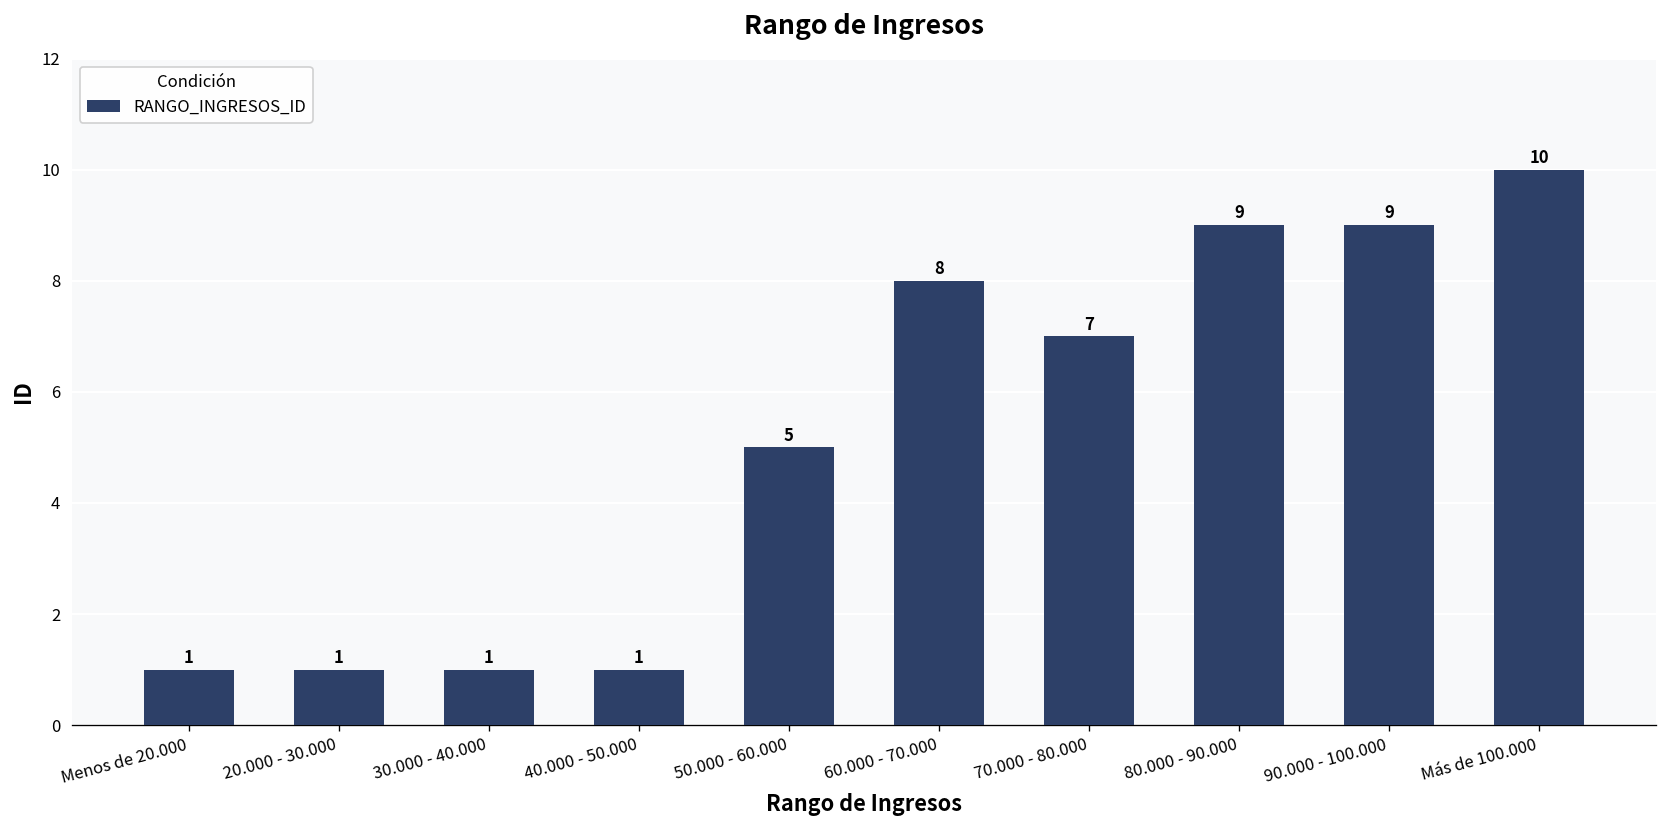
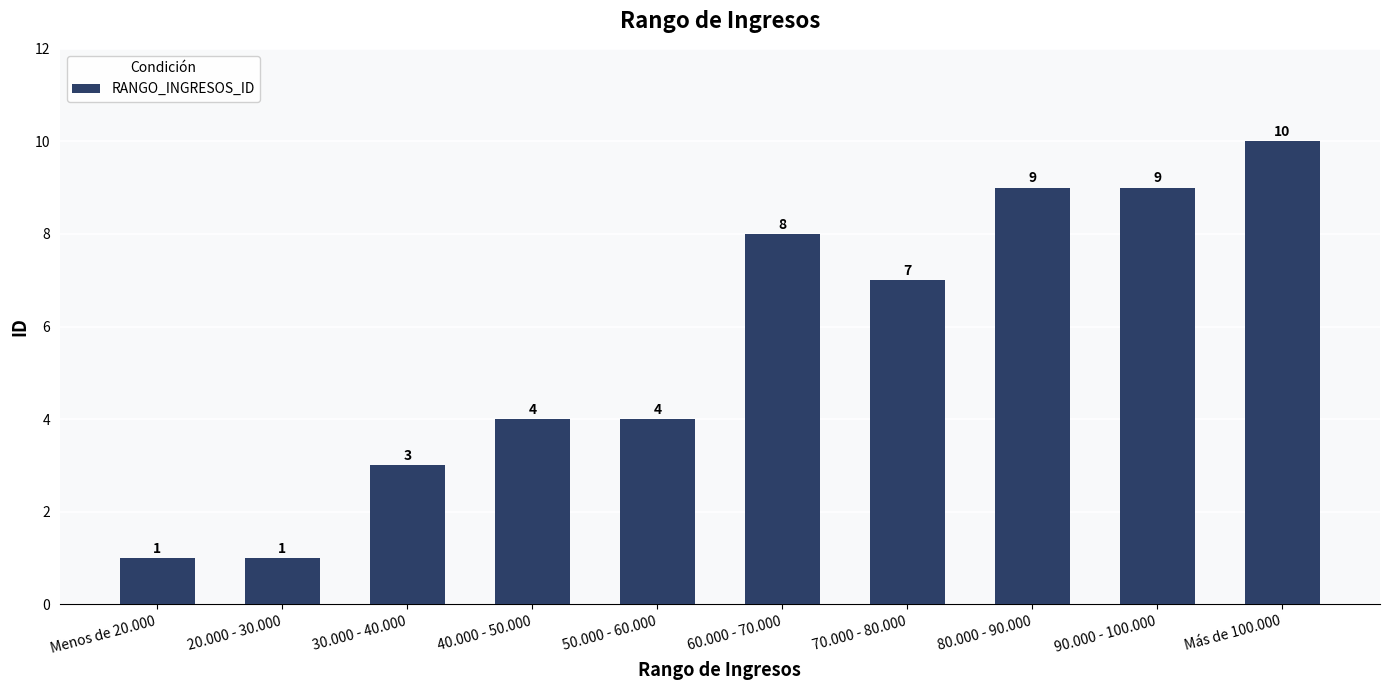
  {
    "Menos de 20.000": 1,
    "20.000 - 30.000": 1,
-   "30.000 - 40.000": 1,
-   "40.000 - 50.000": 1,
-   "50.000 - 60.000": 5,
+   "30.000 - 40.000": 3,
+   "40.000 - 50.000": 4,
+   "50.000 - 60.000": 4,
    "60.000 - 70.000": 8,
    "70.000 - 80.000": 7,
    "80.000 - 90.000": 9,
    "90.000 - 100.000": 9,
    "Más de 100.000": 10
  }
